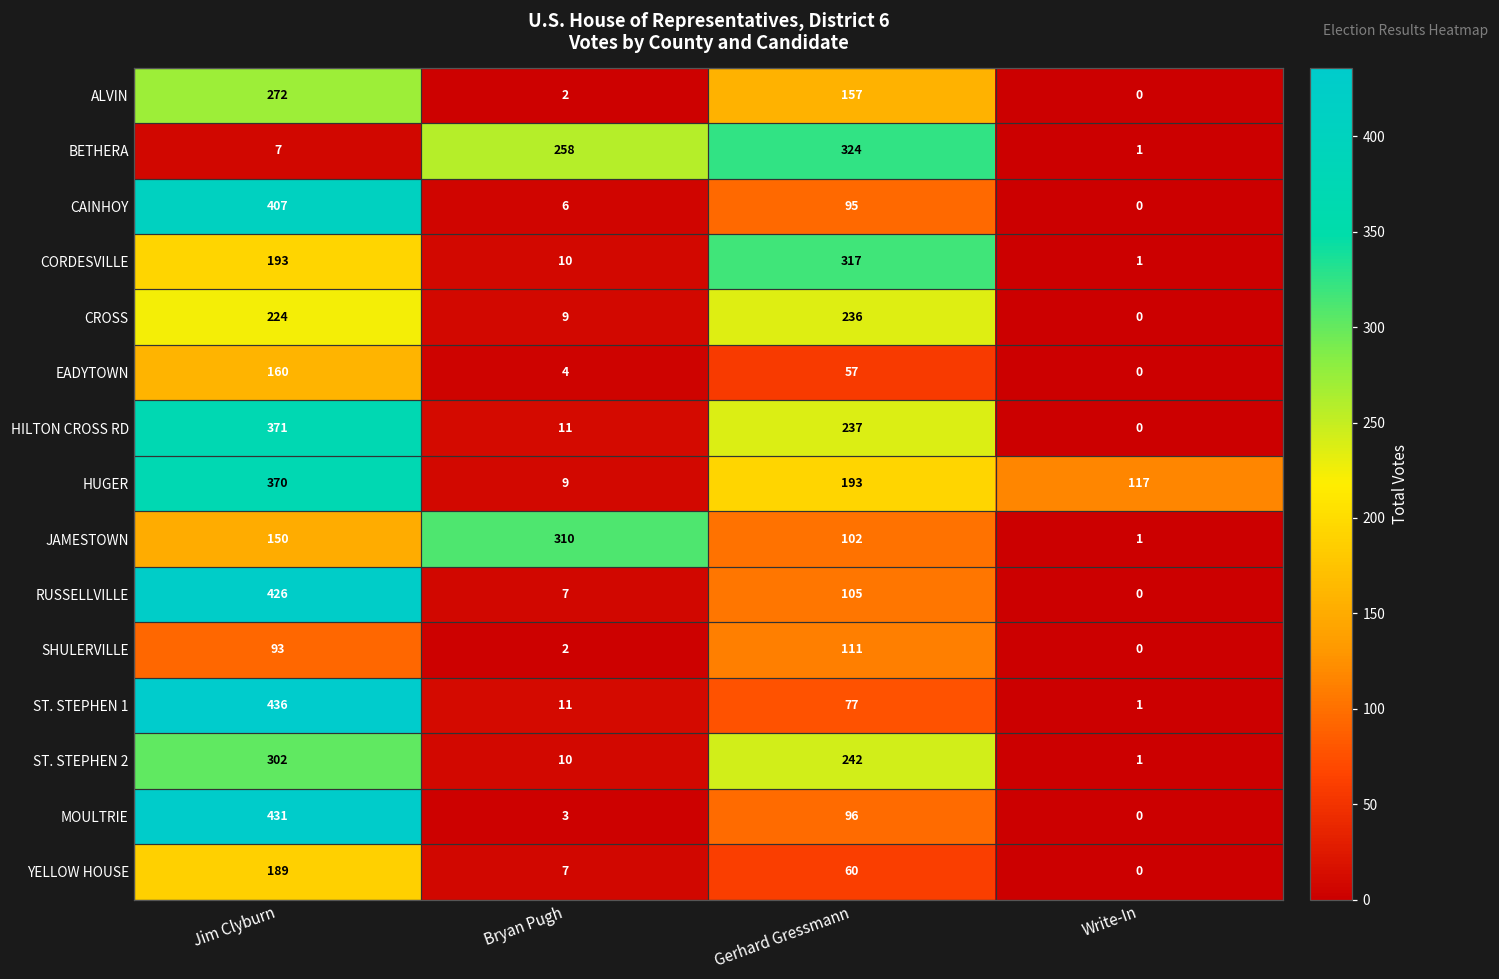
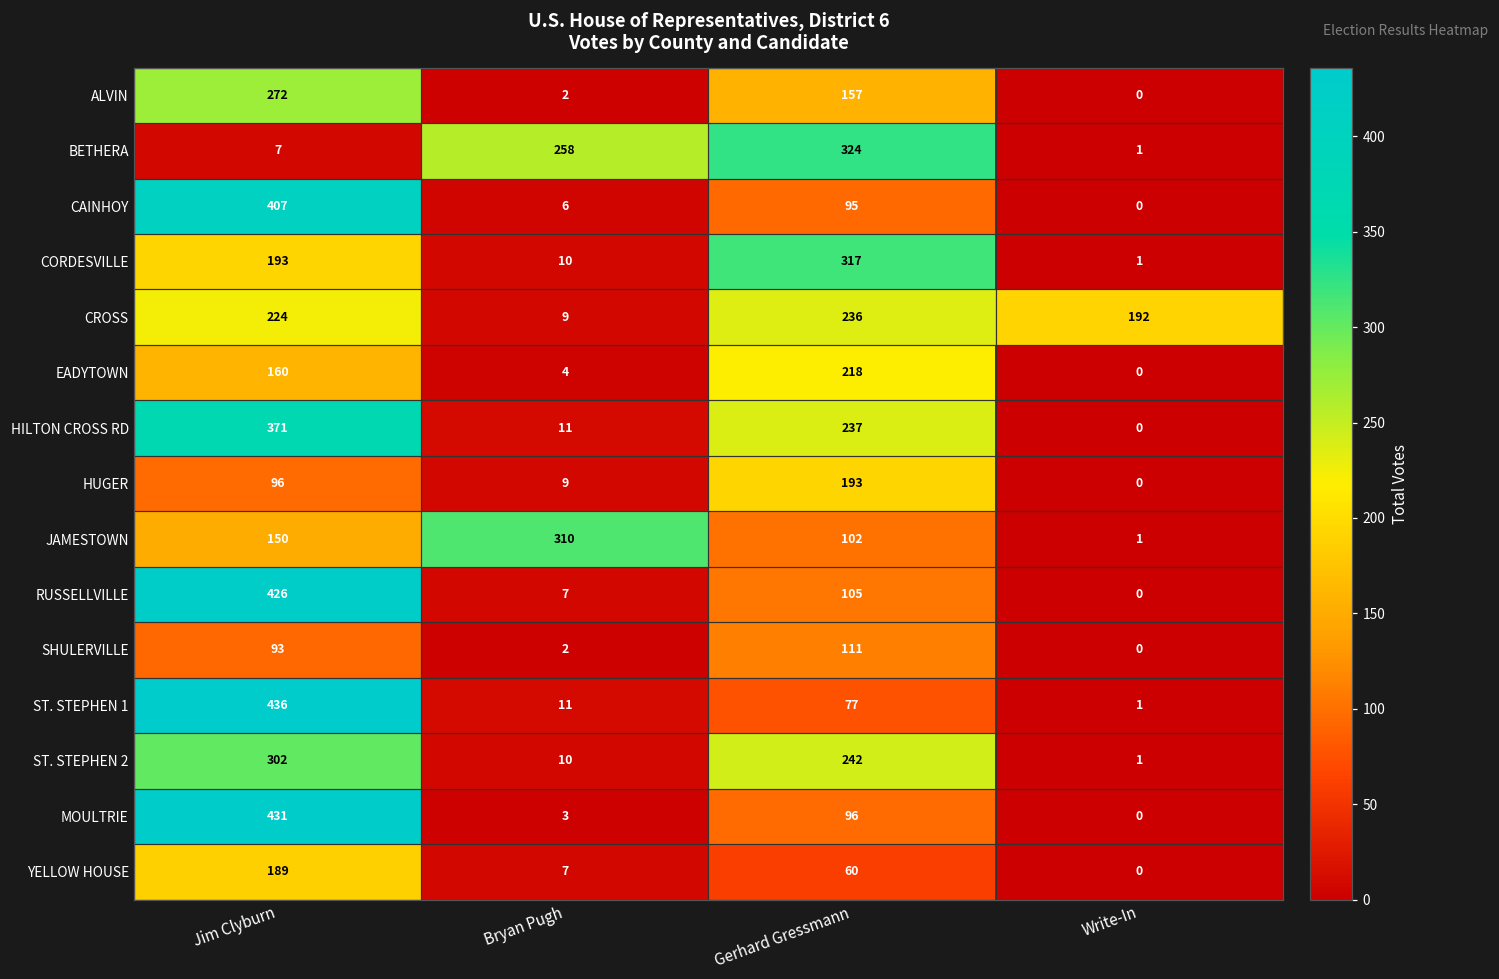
  {
    "ALVIN": {
      "Jim Clyburn": 272,
      "Bryan Pugh": 2,
      "Gerhard Gressmann": 157,
      "Write-In": 0
    },
    "BETHERA": {
      "Jim Clyburn": 7,
      "Bryan Pugh": 258,
      "Gerhard Gressmann": 324,
      "Write-In": 1
    },
    "CAINHOY": {
      "Jim Clyburn": 407,
      "Bryan Pugh": 6,
      "Gerhard Gressmann": 95,
      "Write-In": 0
    },
    "CORDESVILLE": {
      "Jim Clyburn": 193,
      "Bryan Pugh": 10,
      "Gerhard Gressmann": 317,
      "Write-In": 1
    },
    "CROSS": {
      "Jim Clyburn": 224,
      "Bryan Pugh": 9,
      "Gerhard Gressmann": 236,
-     "Write-In": 0
+     "Write-In": 192
    },
    "EADYTOWN": {
      "Jim Clyburn": 160,
      "Bryan Pugh": 4,
-     "Gerhard Gressmann": 57,
+     "Gerhard Gressmann": 218,
      "Write-In": 0
    },
    "HILTON CROSS RD": {
      "Jim Clyburn": 371,
      "Bryan Pugh": 11,
      "Gerhard Gressmann": 237,
      "Write-In": 0
    },
    "HUGER": {
-     "Jim Clyburn": 370,
+     "Jim Clyburn": 96,
      "Bryan Pugh": 9,
      "Gerhard Gressmann": 193,
-     "Write-In": 117
+     "Write-In": 0
    },
    "JAMESTOWN": {
      "Jim Clyburn": 150,
      "Bryan Pugh": 310,
      "Gerhard Gressmann": 102,
      "Write-In": 1
    },
    "RUSSELLVILLE": {
      "Jim Clyburn": 426,
      "Bryan Pugh": 7,
      "Gerhard Gressmann": 105,
      "Write-In": 0
    },
    "SHULERVILLE": {
      "Jim Clyburn": 93,
      "Bryan Pugh": 2,
      "Gerhard Gressmann": 111,
      "Write-In": 0
    },
    "ST. STEPHEN 1": {
      "Jim Clyburn": 436,
      "Bryan Pugh": 11,
      "Gerhard Gressmann": 77,
      "Write-In": 1
    },
    "ST. STEPHEN 2": {
      "Jim Clyburn": 302,
      "Bryan Pugh": 10,
      "Gerhard Gressmann": 242,
      "Write-In": 1
    },
    "MOULTRIE": {
      "Jim Clyburn": 431,
      "Bryan Pugh": 3,
      "Gerhard Gressmann": 96,
      "Write-In": 0
    },
    "YELLOW HOUSE": {
      "Jim Clyburn": 189,
      "Bryan Pugh": 7,
      "Gerhard Gressmann": 60,
      "Write-In": 0
    }
  }
